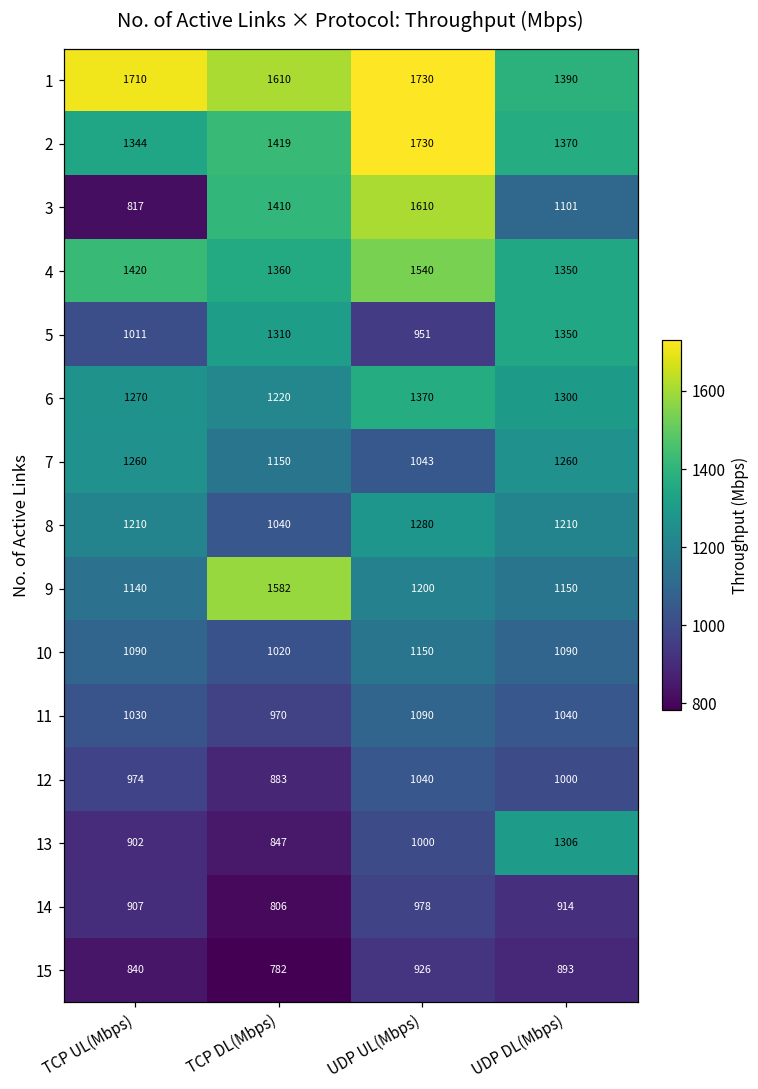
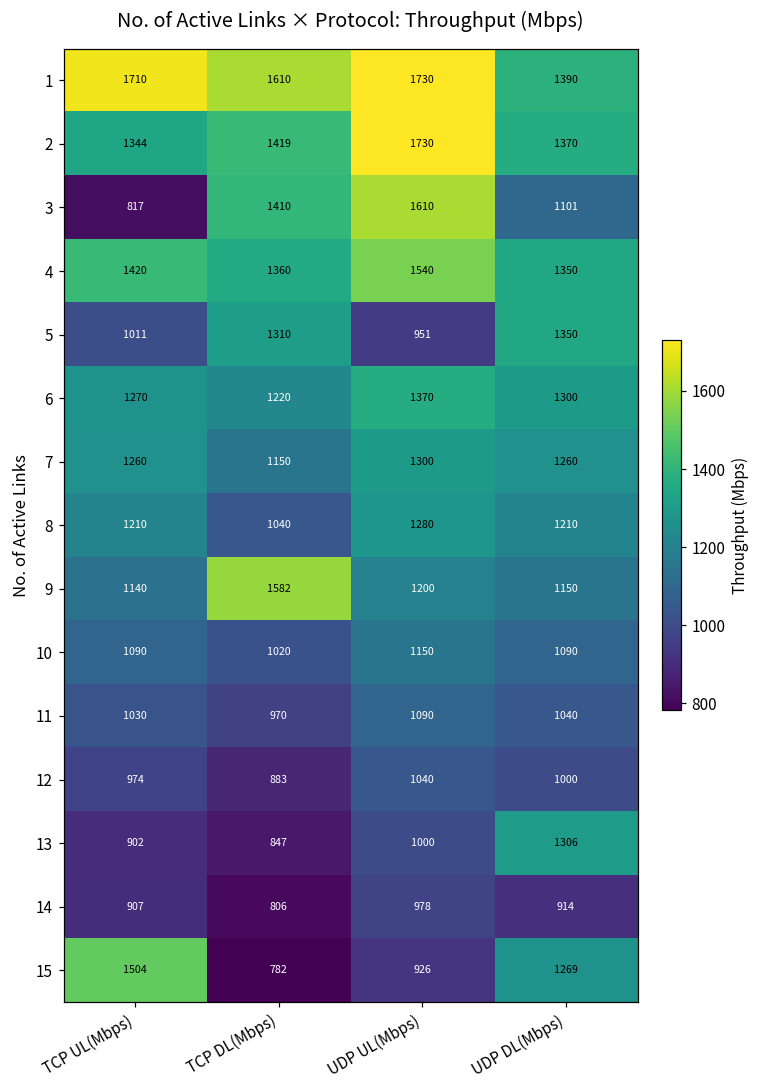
  {
    "1": {
      "TCP UL(Mbps)": 1710,
      "TCP DL(Mbps)": 1610,
      "UDP UL(Mbps)": 1730,
      "UDP DL(Mbps)": 1390
    },
    "2": {
      "TCP UL(Mbps)": 1344,
      "TCP DL(Mbps)": 1419,
      "UDP UL(Mbps)": 1730,
      "UDP DL(Mbps)": 1370
    },
    "3": {
      "TCP UL(Mbps)": 817,
      "TCP DL(Mbps)": 1410,
      "UDP UL(Mbps)": 1610,
      "UDP DL(Mbps)": 1101
    },
    "4": {
      "TCP UL(Mbps)": 1420,
      "TCP DL(Mbps)": 1360,
      "UDP UL(Mbps)": 1540,
      "UDP DL(Mbps)": 1350
    },
    "5": {
      "TCP UL(Mbps)": 1011,
      "TCP DL(Mbps)": 1310,
      "UDP UL(Mbps)": 951,
      "UDP DL(Mbps)": 1350
    },
    "6": {
      "TCP UL(Mbps)": 1270,
      "TCP DL(Mbps)": 1220,
      "UDP UL(Mbps)": 1370,
      "UDP DL(Mbps)": 1300
    },
    "7": {
      "TCP UL(Mbps)": 1260,
      "TCP DL(Mbps)": 1150,
-     "UDP UL(Mbps)": 1043,
+     "UDP UL(Mbps)": 1300,
      "UDP DL(Mbps)": 1260
    },
    "8": {
      "TCP UL(Mbps)": 1210,
      "TCP DL(Mbps)": 1040,
      "UDP UL(Mbps)": 1280,
      "UDP DL(Mbps)": 1210
    },
    "9": {
      "TCP UL(Mbps)": 1140,
      "TCP DL(Mbps)": 1582,
      "UDP UL(Mbps)": 1200,
      "UDP DL(Mbps)": 1150
    },
    "10": {
      "TCP UL(Mbps)": 1090,
      "TCP DL(Mbps)": 1020,
      "UDP UL(Mbps)": 1150,
      "UDP DL(Mbps)": 1090
    },
    "11": {
      "TCP UL(Mbps)": 1030,
      "TCP DL(Mbps)": 970,
      "UDP UL(Mbps)": 1090,
      "UDP DL(Mbps)": 1040
    },
    "12": {
      "TCP UL(Mbps)": 974,
      "TCP DL(Mbps)": 883,
      "UDP UL(Mbps)": 1040,
      "UDP DL(Mbps)": 1000
    },
    "13": {
      "TCP UL(Mbps)": 902,
      "TCP DL(Mbps)": 847,
      "UDP UL(Mbps)": 1000,
      "UDP DL(Mbps)": 1306
    },
    "14": {
      "TCP UL(Mbps)": 907,
      "TCP DL(Mbps)": 806,
      "UDP UL(Mbps)": 978,
      "UDP DL(Mbps)": 914
    },
    "15": {
-     "TCP UL(Mbps)": 840,
+     "TCP UL(Mbps)": 1504,
      "TCP DL(Mbps)": 782,
      "UDP UL(Mbps)": 926,
-     "UDP DL(Mbps)": 893
+     "UDP DL(Mbps)": 1269
    }
  }
